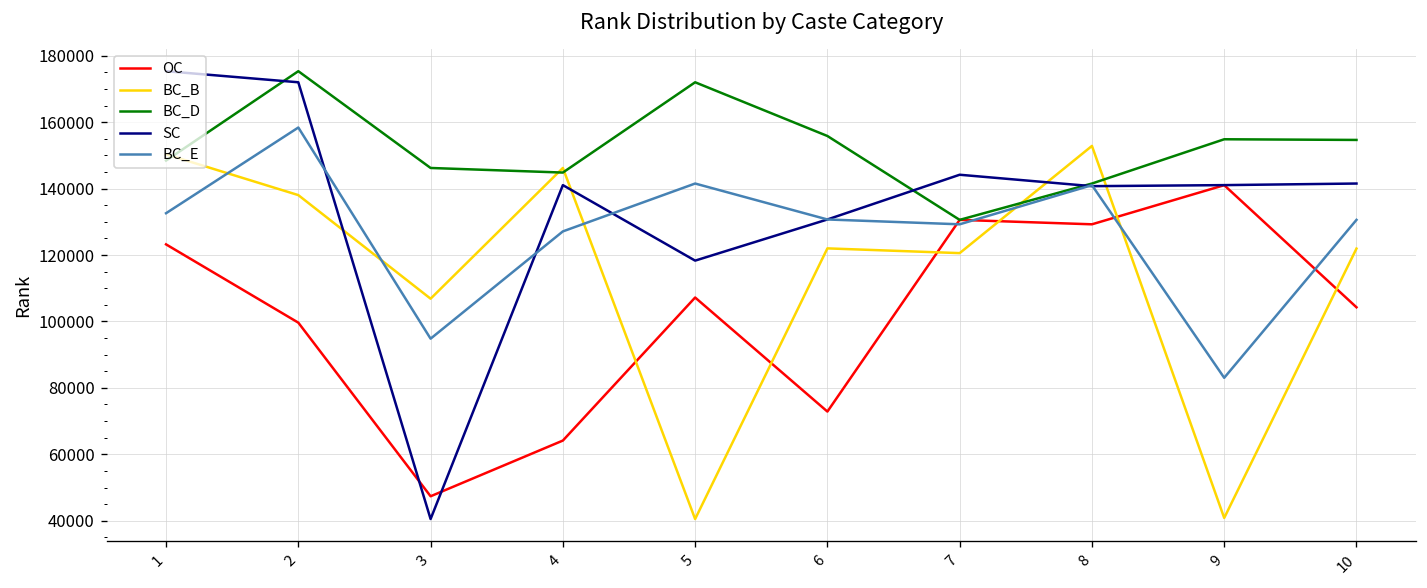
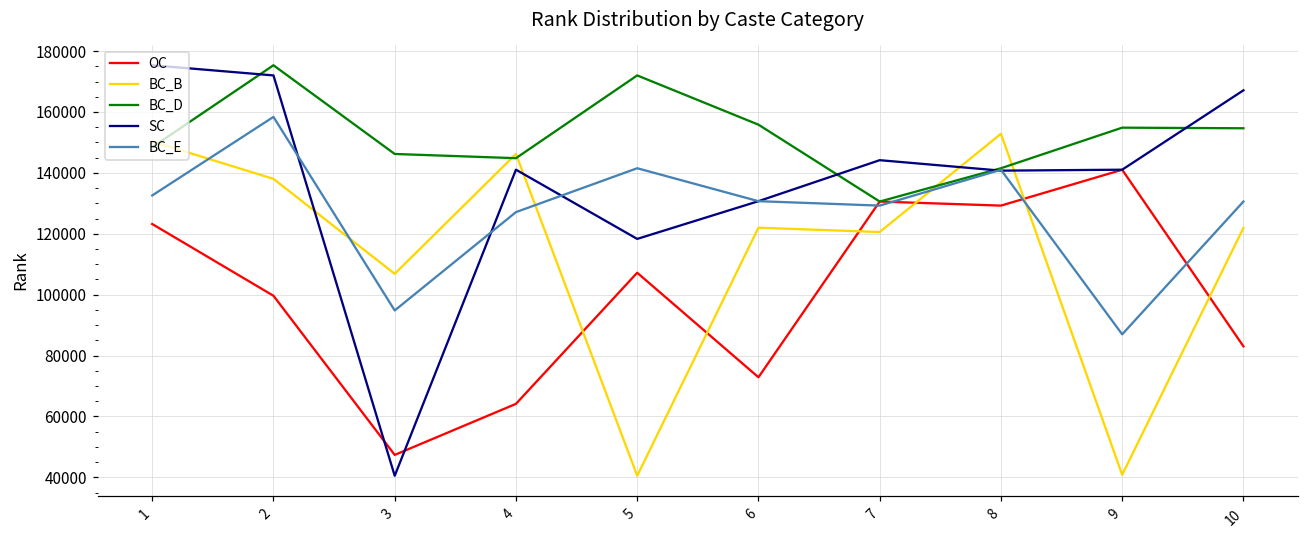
  {
    "OC": {
      "1": 123000,
      "2": 100000,
      "3": 47000,
      "4": 64000,
      "5": 107000,
      "6": 73000,
      "8": 129000,
-     "10": 104000
+     "10": 83000
    },
    "BC_B": {
      "2": 138000,
      "3": 107000,
      "4": 146000,
      "5": 41000,
      "6": 122000,
      "7": 121000,
      "8": 153000,
      "9": 41000,
      "10": 122000
    },
    "BC_D": {
      "2": 175000,
      "3": 146000,
      "4": 145000,
      "5": 172000,
      "6": 156000,
      "9": 155000,
      "10": 155000
    },
    "SC": {
      "2": 172000,
      "3": 41000,
      "4": 141000,
      "5": 118000,
      "7": 144000,
-     "10": 142000
+     "10": 167000
    },
    "BC_E": {
      "1": 133000,
      "2": 158000,
      "3": 95000,
      "4": 127000,
      "5": 142000,
      "7": 129000,
-     "9": 83000,
+     "9": 87000,
      "10": 131000
    }
  }
